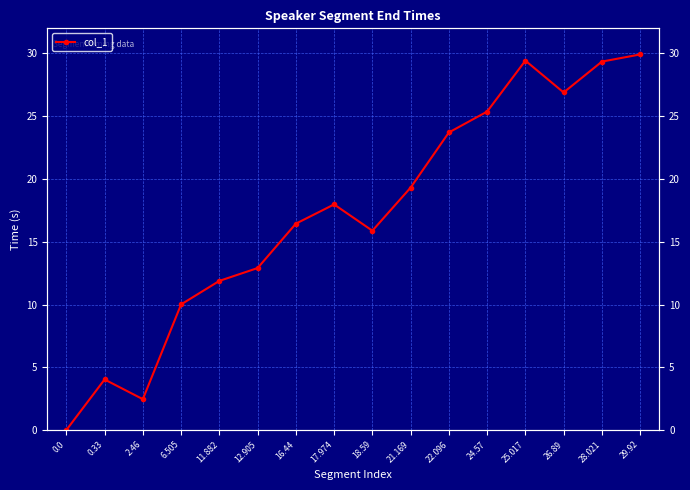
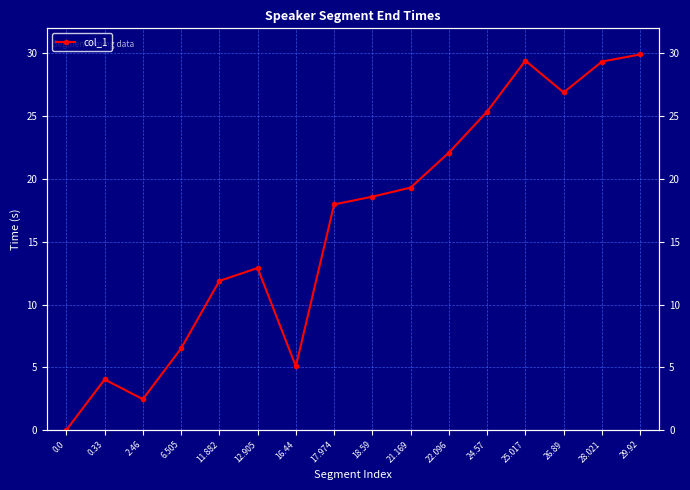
  {
    "0.0": 0.0,
    "0.33": 4.0,
    "2.46": 2.5,
-   "6.505": 10.0,
+   "6.505": 6.5,
    "11.882": 11.9,
    "12.905": 12.9,
-   "16.44": 16.4,
+   "16.44": 5.1,
    "17.974": 18.0,
-   "18.59": 15.9,
+   "18.59": 18.6,
    "21.169": 19.3,
-   "22.096": 23.7,
+   "22.096": 22.1,
    "24.57": 25.4,
    "25.017": 29.4,
    "26.89": 26.9,
    "28.021": 29.4,
    "29.92": 29.9
  }
